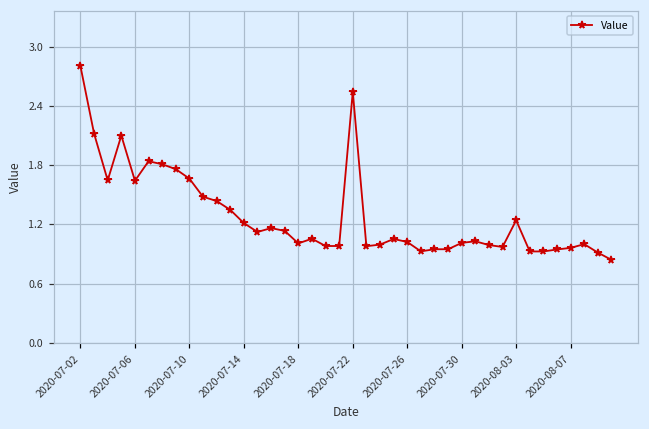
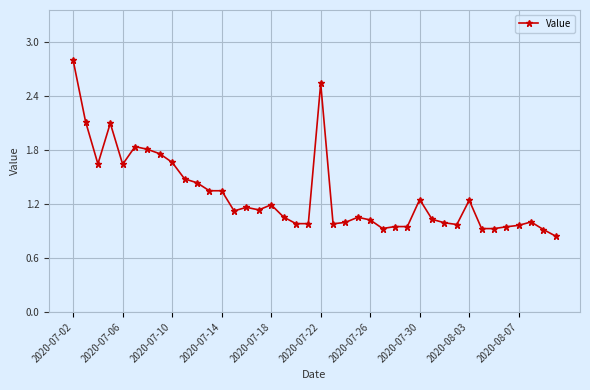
  {
    "2020-07-02": 2.8,
    "2020-07-06": 1.6,
    "2020-07-10": 1.7,
-   "2020-07-14": 1.2,
-   "2020-07-18": 1.0,
+   "2020-07-14": 1.3,
+   "2020-07-18": 1.2,
    "2020-07-22": 2.5,
    "2020-07-26": 1.0,
-   "2020-07-30": 1.0,
+   "2020-07-30": 1.3,
    "2020-08-03": 1.2,
    "2020-08-07": 1.0
  }
